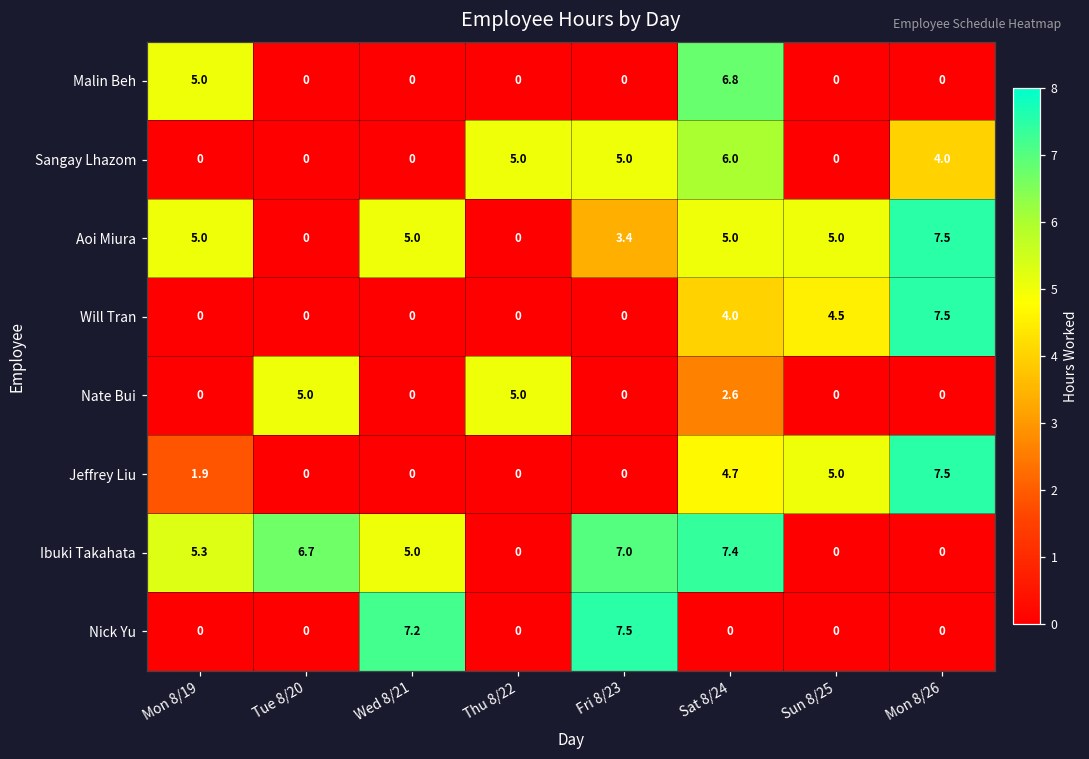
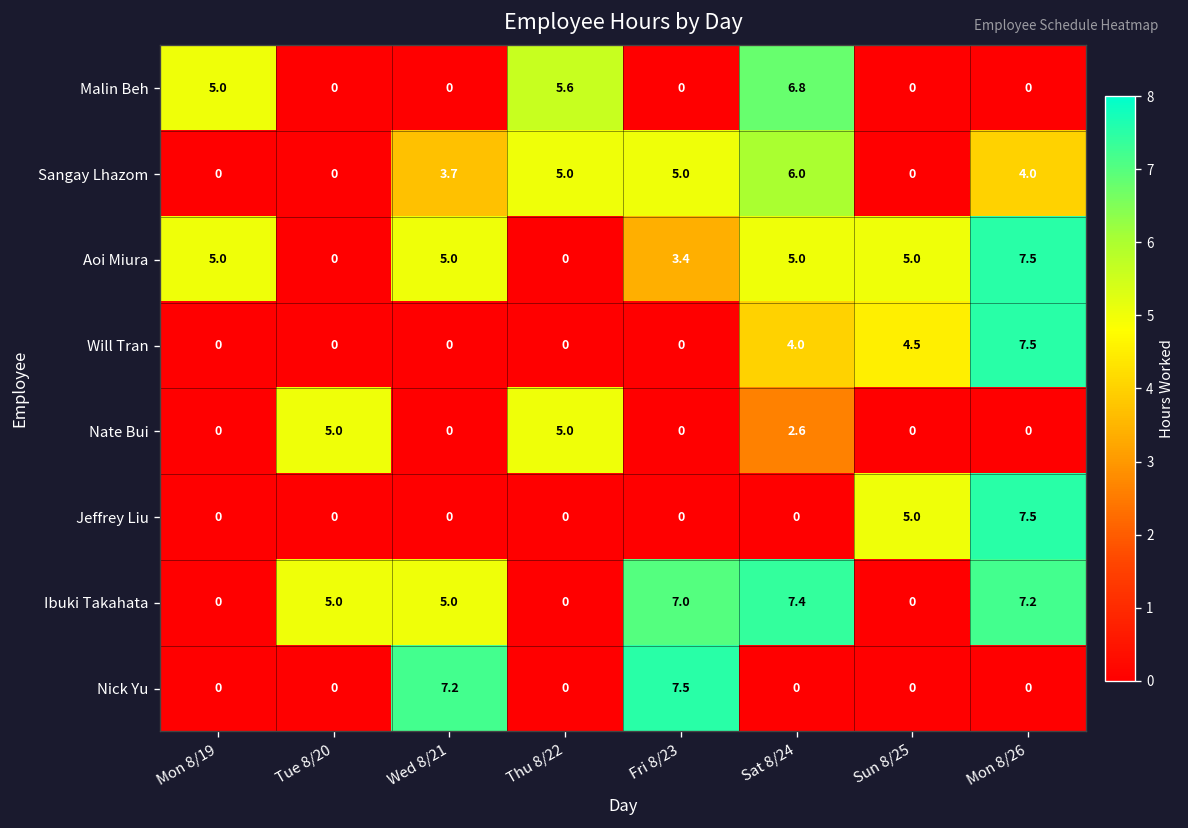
  {
    "Malin Beh": {
      "Mon 8/19": 5.0,
      "Tue 8/20": 0,
      "Wed 8/21": 0,
-     "Thu 8/22": 0,
+     "Thu 8/22": 5.6,
      "Fri 8/23": 0,
      "Sat 8/24": 6.8,
      "Sun 8/25": 0,
      "Mon 8/26": 0
    },
    "Sangay Lhazom": {
      "Mon 8/19": 0,
      "Tue 8/20": 0,
-     "Wed 8/21": 0,
+     "Wed 8/21": 3.7,
      "Thu 8/22": 5.0,
      "Fri 8/23": 5.0,
      "Sat 8/24": 6.0,
      "Sun 8/25": 0,
      "Mon 8/26": 4.0
    },
    "Aoi Miura": {
      "Mon 8/19": 5.0,
      "Tue 8/20": 0,
      "Wed 8/21": 5.0,
      "Thu 8/22": 0,
      "Fri 8/23": 3.4,
      "Sat 8/24": 5.0,
      "Sun 8/25": 5.0,
      "Mon 8/26": 7.5
    },
    "Will Tran": {
      "Mon 8/19": 0,
      "Tue 8/20": 0,
      "Wed 8/21": 0,
      "Thu 8/22": 0,
      "Fri 8/23": 0,
      "Sat 8/24": 4.0,
      "Sun 8/25": 4.5,
      "Mon 8/26": 7.5
    },
    "Nate Bui": {
      "Mon 8/19": 0,
      "Tue 8/20": 5.0,
      "Wed 8/21": 0,
      "Thu 8/22": 5.0,
      "Fri 8/23": 0,
      "Sat 8/24": 2.6,
      "Sun 8/25": 0,
      "Mon 8/26": 0
    },
    "Jeffrey Liu": {
-     "Mon 8/19": 1.9,
+     "Mon 8/19": 0,
      "Tue 8/20": 0,
      "Wed 8/21": 0,
      "Thu 8/22": 0,
      "Fri 8/23": 0,
-     "Sat 8/24": 4.7,
+     "Sat 8/24": 0,
      "Sun 8/25": 5.0,
      "Mon 8/26": 7.5
    },
    "Ibuki Takahata": {
-     "Mon 8/19": 5.3,
-     "Tue 8/20": 6.7,
+     "Mon 8/19": 0,
+     "Tue 8/20": 5.0,
      "Wed 8/21": 5.0,
      "Thu 8/22": 0,
      "Fri 8/23": 7.0,
      "Sat 8/24": 7.4,
      "Sun 8/25": 0,
-     "Mon 8/26": 0
+     "Mon 8/26": 7.2
    },
    "Nick Yu": {
      "Mon 8/19": 0,
      "Tue 8/20": 0,
      "Wed 8/21": 7.2,
      "Thu 8/22": 0,
      "Fri 8/23": 7.5,
      "Sat 8/24": 0,
      "Sun 8/25": 0,
      "Mon 8/26": 0
    }
  }
